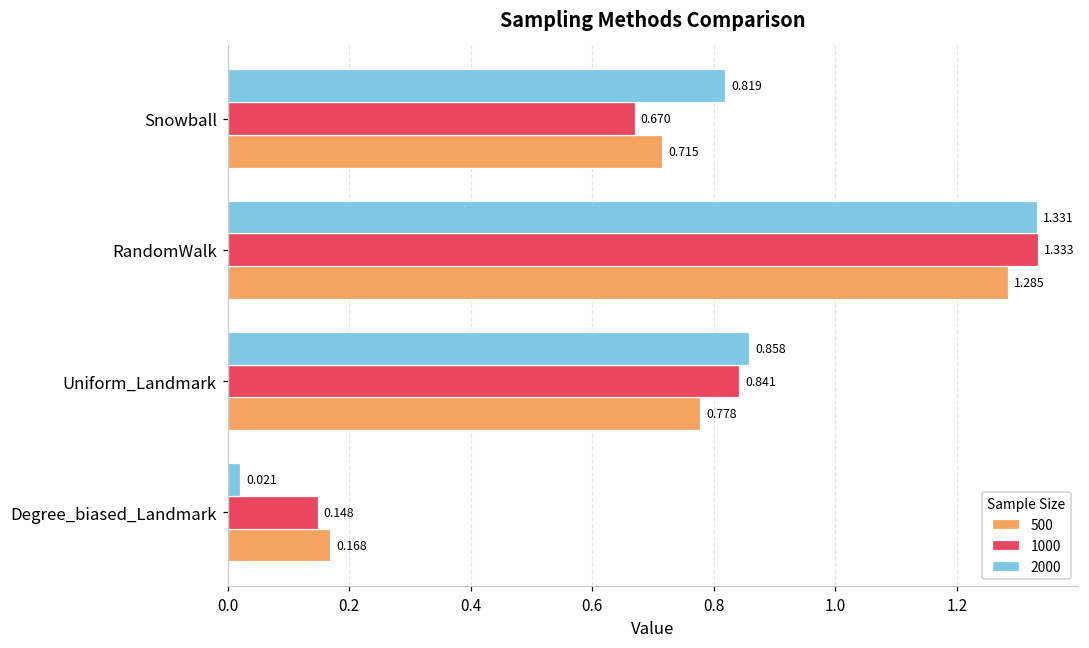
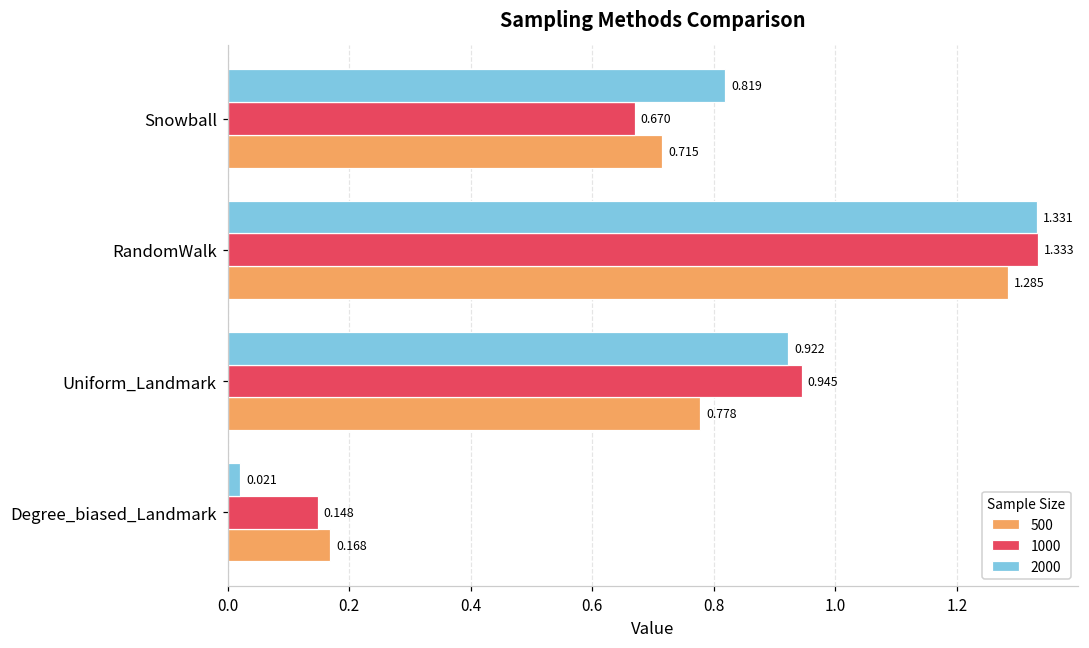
  {
    "500": {
      "Snowball": 0.715,
      "RandomWalk": 1.285,
      "Uniform_Landmark": 0.778,
      "Degree_biased_Landmark": 0.168
    },
    "1000": {
      "Snowball": 0.670,
      "RandomWalk": 1.333,
-     "Uniform_Landmark": 0.841,
+     "Uniform_Landmark": 0.945,
      "Degree_biased_Landmark": 0.148
    },
    "2000": {
      "Snowball": 0.819,
      "RandomWalk": 1.331,
-     "Uniform_Landmark": 0.858,
+     "Uniform_Landmark": 0.922,
      "Degree_biased_Landmark": 0.021
    }
  }
